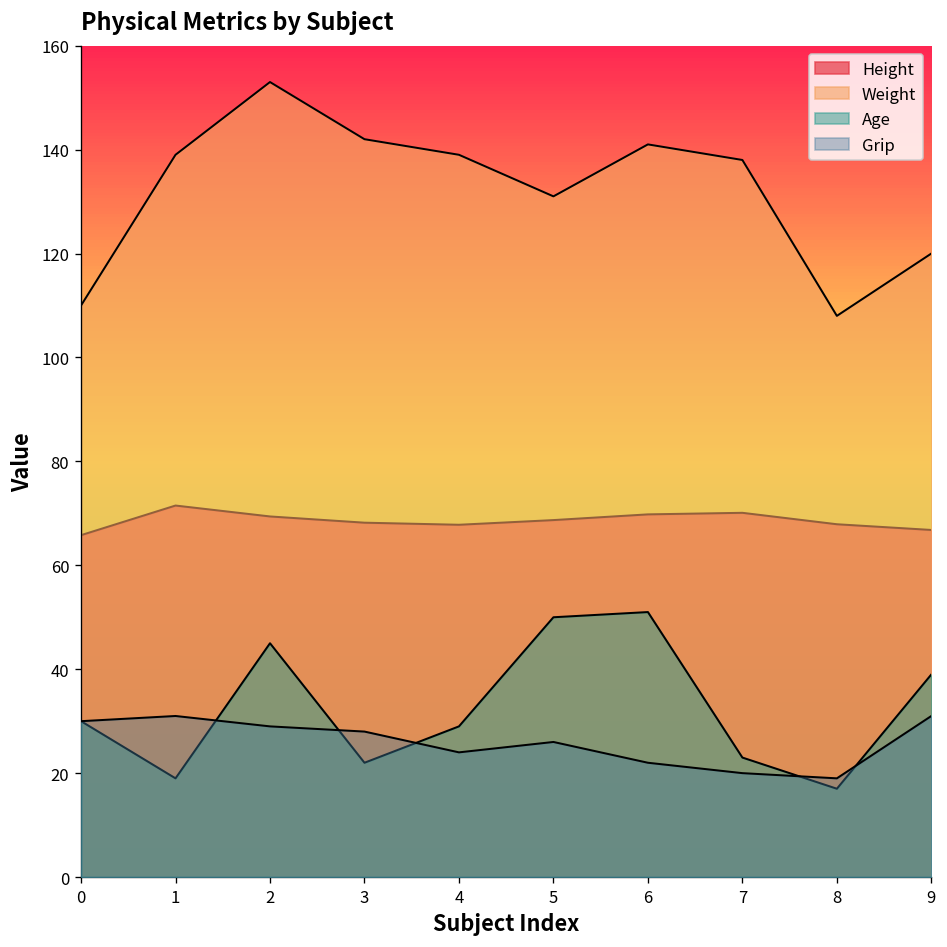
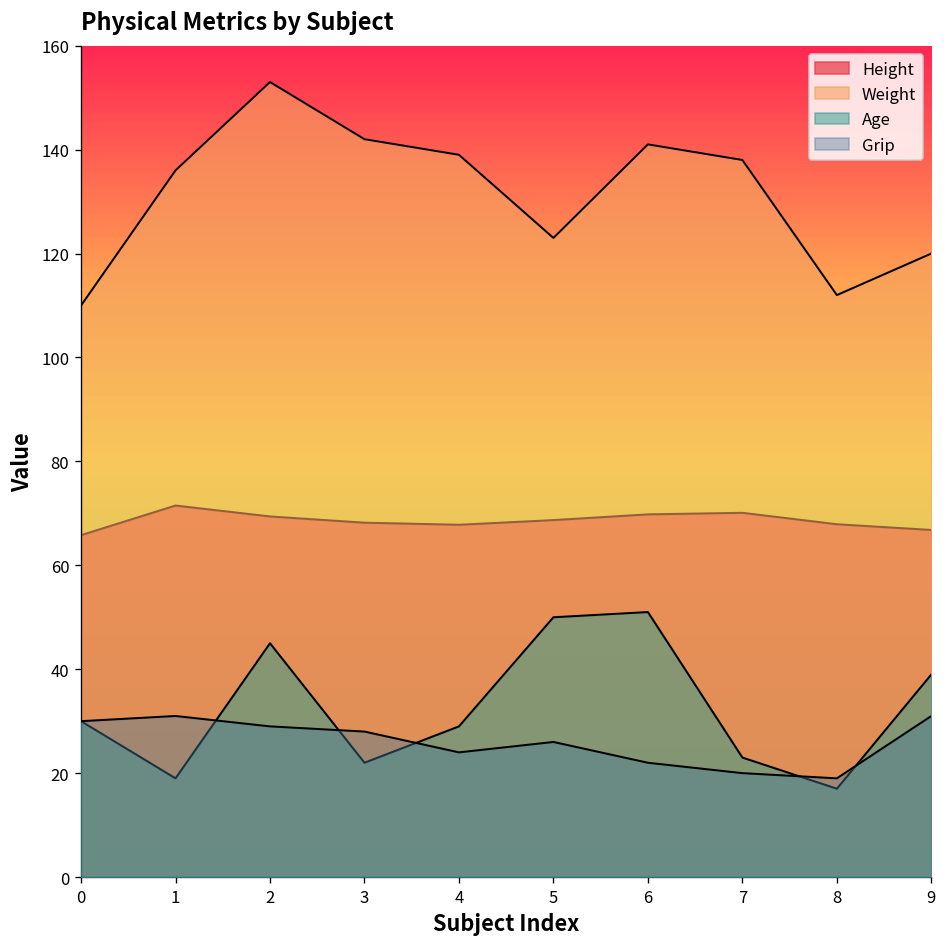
  {
    "Height": {
      "0": 66,
      "1": 72,
      "2": 69,
      "3": 68,
      "4": 68,
      "5": 69,
      "6": 70,
      "7": 70,
      "8": 68,
      "9": 67
    },
    "Weight": {
      "0": 110,
-     "1": 139,
+     "1": 136,
      "2": 153,
      "3": 142,
      "4": 139,
-     "5": 131,
+     "5": 123,
      "6": 141,
      "7": 138,
-     "8": 108,
+     "8": 112,
      "9": 120
    }
  }
